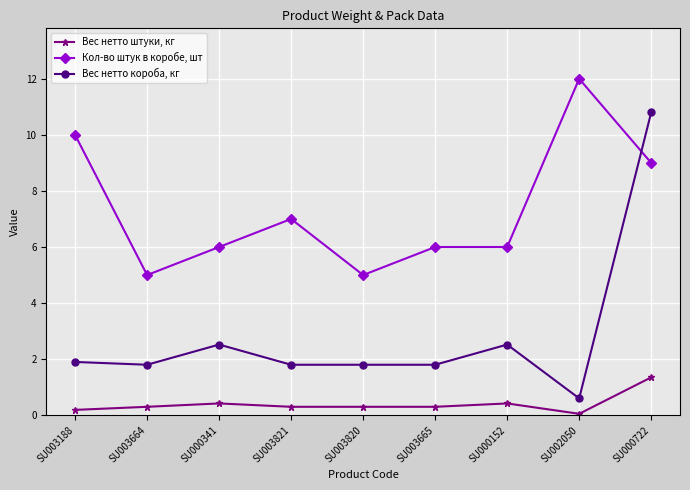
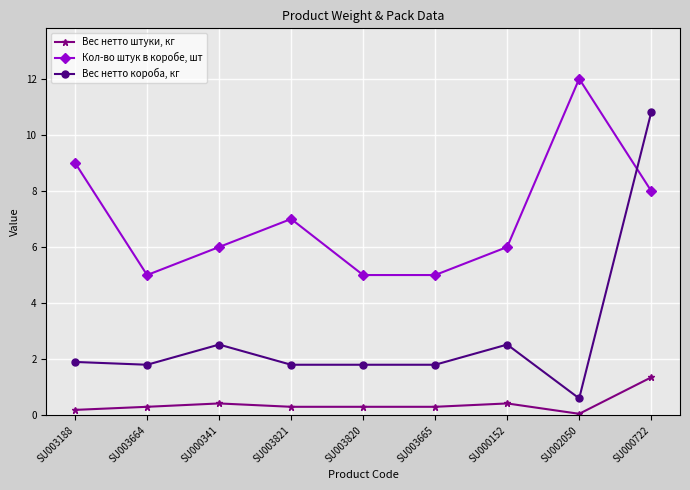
  {
    "Кол-во штук в коробе, шт": {
-     "SU003188": 10,
+     "SU003188": 9,
      "SU003664": 5,
      "SU000341": 6,
      "SU003821": 7,
      "SU003820": 5,
-     "SU003665": 6,
+     "SU003665": 5,
      "SU000152": 6,
      "SU002050": 12,
-     "SU000722": 9
+     "SU000722": 8
    }
  }
